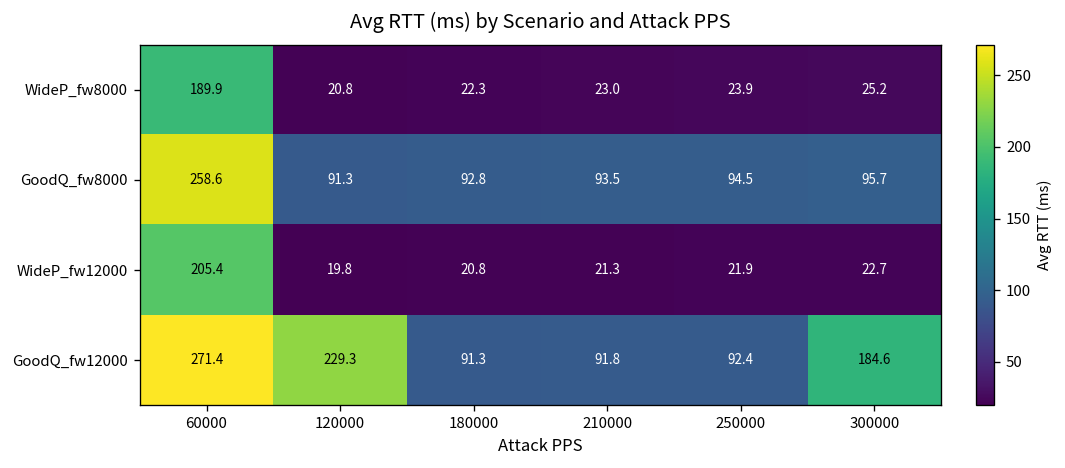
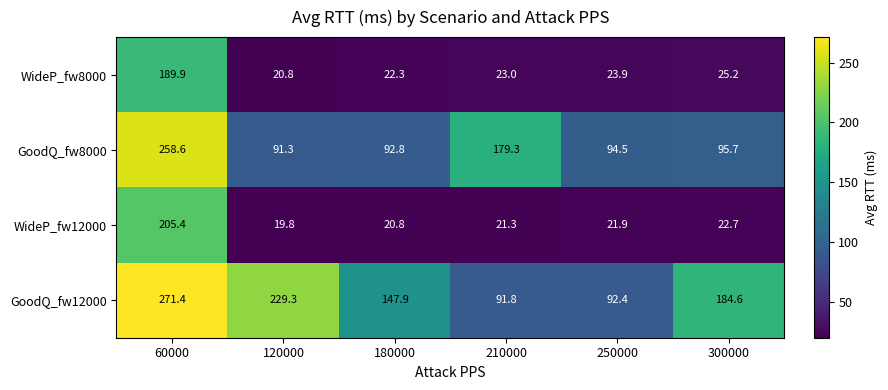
  {
    "WideP_fw8000": {
      "60000": 189.9,
      "120000": 20.8,
      "180000": 22.3,
      "210000": 23.0,
      "250000": 23.9,
      "300000": 25.2
    },
    "GoodQ_fw8000": {
      "60000": 258.6,
      "120000": 91.3,
      "180000": 92.8,
-     "210000": 93.5,
+     "210000": 179.3,
      "250000": 94.5,
      "300000": 95.7
    },
    "WideP_fw12000": {
      "60000": 205.4,
      "120000": 19.8,
      "180000": 20.8,
      "210000": 21.3,
      "250000": 21.9,
      "300000": 22.7
    },
    "GoodQ_fw12000": {
      "60000": 271.4,
      "120000": 229.3,
-     "180000": 91.3,
+     "180000": 147.9,
      "210000": 91.8,
      "250000": 92.4,
      "300000": 184.6
    }
  }
